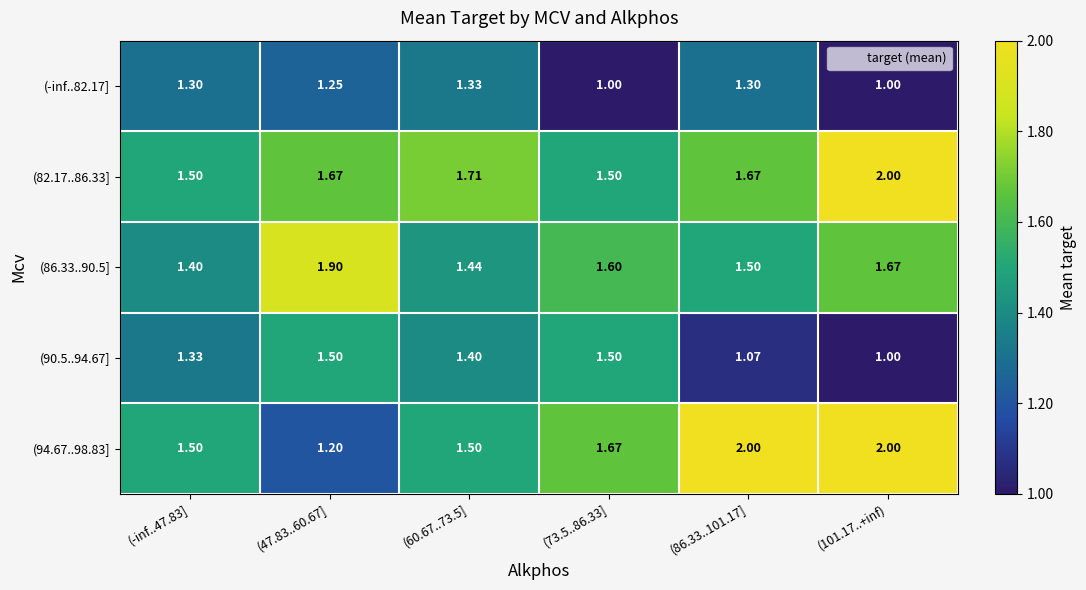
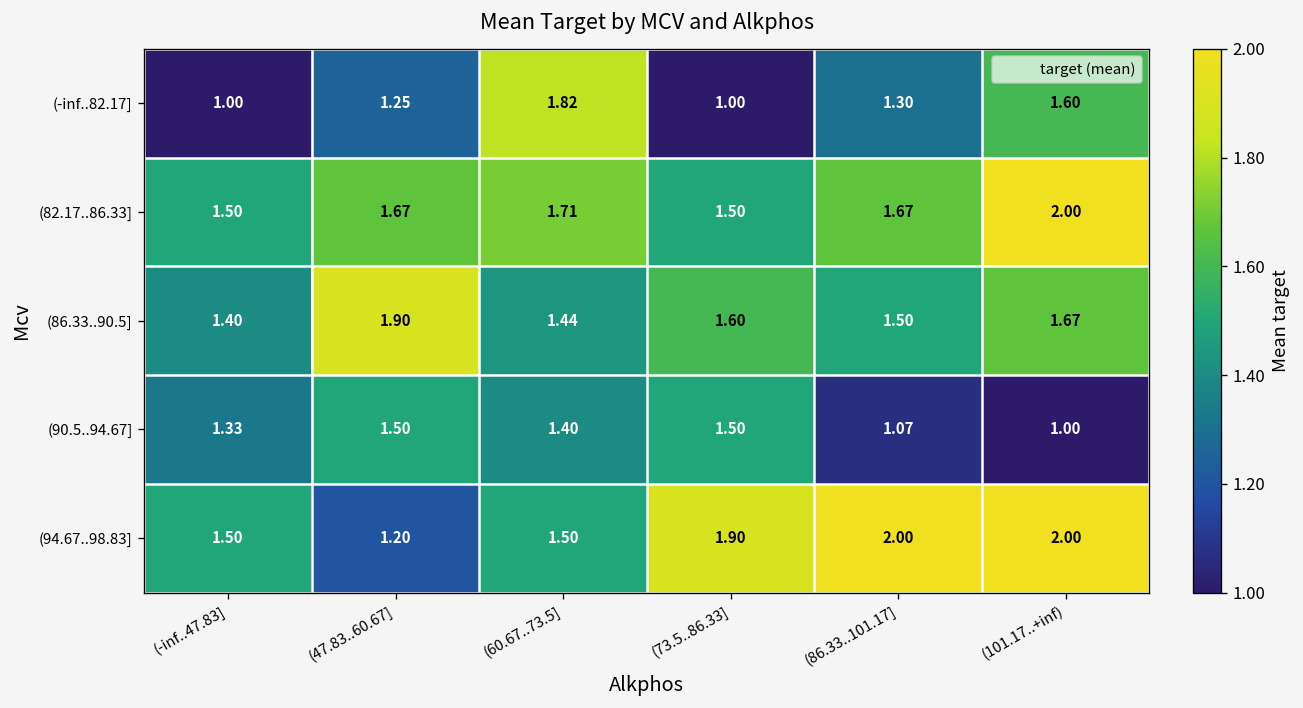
  {
    "(-inf..82.17]": {
-     "(-inf..47.83]": 1.30,
+     "(-inf..47.83]": 1.00,
      "(47.83..60.67]": 1.25,
-     "(60.67..73.5]": 1.33,
+     "(60.67..73.5]": 1.82,
      "(73.5..86.33]": 1.00,
      "(86.33..101.17]": 1.30,
-     "(101.17..+inf)": 1.00
+     "(101.17..+inf)": 1.60
    },
    "(82.17..86.33]": {
      "(-inf..47.83]": 1.50,
      "(47.83..60.67]": 1.67,
      "(60.67..73.5]": 1.71,
      "(73.5..86.33]": 1.50,
      "(86.33..101.17]": 1.67,
      "(101.17..+inf)": 2.00
    },
    "(86.33..90.5]": {
      "(-inf..47.83]": 1.40,
      "(47.83..60.67]": 1.90,
      "(60.67..73.5]": 1.44,
      "(73.5..86.33]": 1.60,
      "(86.33..101.17]": 1.50,
      "(101.17..+inf)": 1.67
    },
    "(90.5..94.67]": {
      "(-inf..47.83]": 1.33,
      "(47.83..60.67]": 1.50,
      "(60.67..73.5]": 1.40,
      "(73.5..86.33]": 1.50,
      "(86.33..101.17]": 1.07,
      "(101.17..+inf)": 1.00
    },
    "(94.67..98.83]": {
      "(-inf..47.83]": 1.50,
      "(47.83..60.67]": 1.20,
      "(60.67..73.5]": 1.50,
-     "(73.5..86.33]": 1.67,
+     "(73.5..86.33]": 1.90,
      "(86.33..101.17]": 2.00,
      "(101.17..+inf)": 2.00
    }
  }
